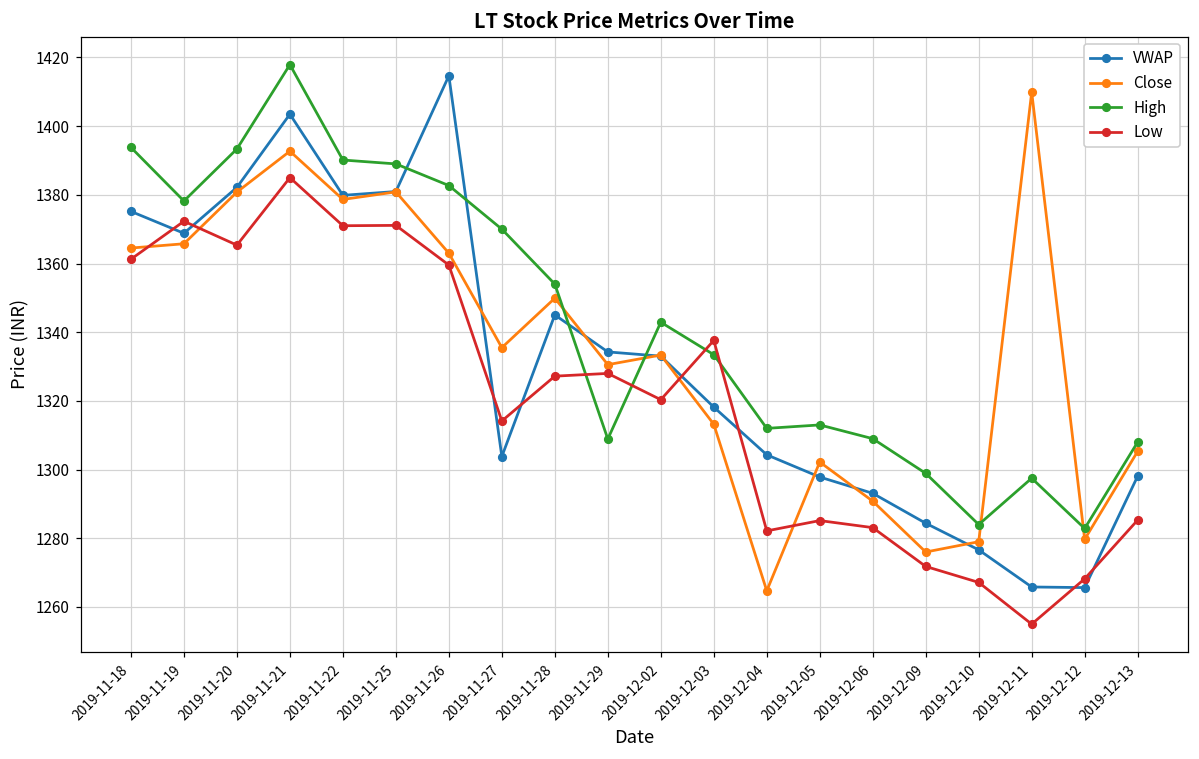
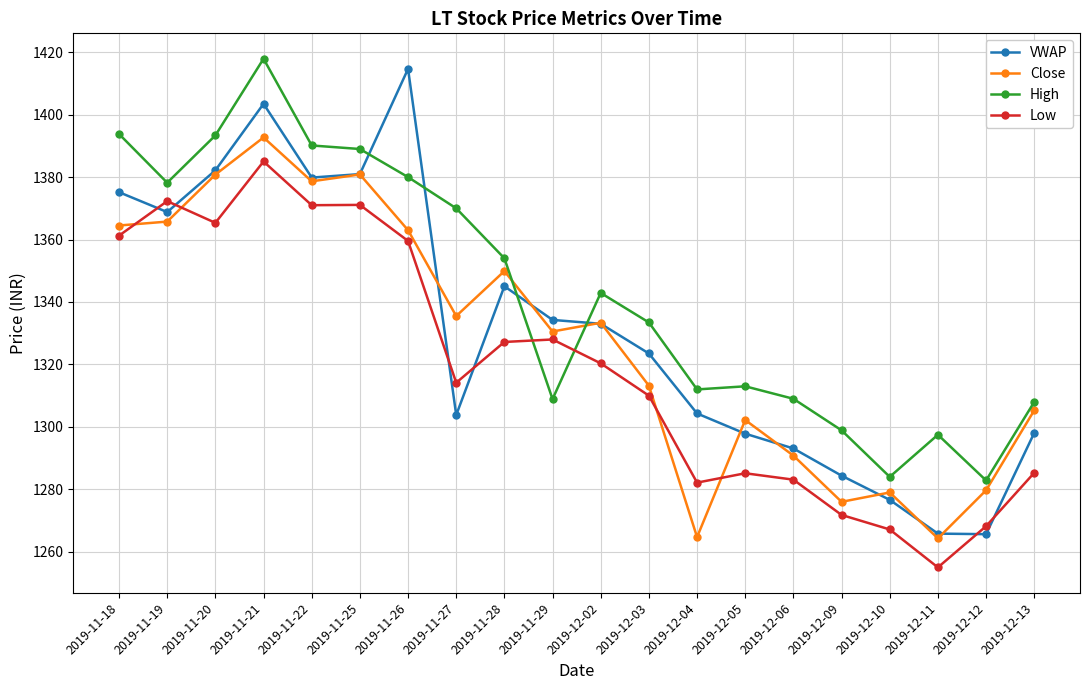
  {
    "VWAP": {
      "2019-11-18": 1375,
      "2019-11-19": 1369,
      "2019-11-20": 1382,
      "2019-11-21": 1403,
      "2019-11-22": 1380,
      "2019-11-26": 1415,
      "2019-11-27": 1304,
      "2019-11-28": 1345,
      "2019-11-29": 1334,
-     "2019-12-03": 1318,
+     "2019-12-03": 1324,
      "2019-12-04": 1304,
      "2019-12-05": 1298,
      "2019-12-06": 1293,
      "2019-12-09": 1284,
      "2019-12-10": 1277,
      "2019-12-11": 1266,
      "2019-12-12": 1266,
      "2019-12-13": 1298
    },
    "Close": {
      "2019-11-18": 1365,
      "2019-11-19": 1366,
      "2019-11-20": 1381,
      "2019-11-21": 1393,
      "2019-11-22": 1379,
      "2019-11-26": 1363,
      "2019-11-27": 1336,
      "2019-11-28": 1350,
      "2019-11-29": 1331,
      "2019-12-03": 1313,
      "2019-12-04": 1265,
      "2019-12-05": 1302,
      "2019-12-06": 1291,
      "2019-12-09": 1276,
      "2019-12-10": 1279,
-     "2019-12-11": 1410,
+     "2019-12-11": 1264,
      "2019-12-12": 1280,
      "2019-12-13": 1305
    },
    "High": {
      "2019-11-18": 1394,
      "2019-11-19": 1378,
      "2019-11-20": 1393,
      "2019-11-21": 1418,
      "2019-11-22": 1390,
      "2019-11-25": 1389,
-     "2019-11-26": 1383,
+     "2019-11-26": 1380,
      "2019-11-27": 1370,
      "2019-11-28": 1354,
      "2019-11-29": 1309,
      "2019-12-02": 1343,
      "2019-12-03": 1333,
      "2019-12-04": 1312,
      "2019-12-05": 1313,
      "2019-12-06": 1309,
      "2019-12-09": 1299,
      "2019-12-10": 1284,
      "2019-12-11": 1297,
      "2019-12-12": 1283,
      "2019-12-13": 1308
    },
    "Low": {
      "2019-11-18": 1361,
      "2019-11-19": 1372,
      "2019-11-20": 1365,
      "2019-11-21": 1385,
      "2019-11-22": 1371,
      "2019-11-25": 1371,
      "2019-11-26": 1360,
      "2019-11-27": 1314,
      "2019-11-28": 1327,
      "2019-11-29": 1328,
      "2019-12-02": 1320,
-     "2019-12-03": 1338,
+     "2019-12-03": 1310,
      "2019-12-04": 1282,
      "2019-12-05": 1285,
      "2019-12-06": 1283,
      "2019-12-09": 1272,
      "2019-12-10": 1267,
      "2019-12-11": 1255,
      "2019-12-12": 1268,
      "2019-12-13": 1285
    }
  }
